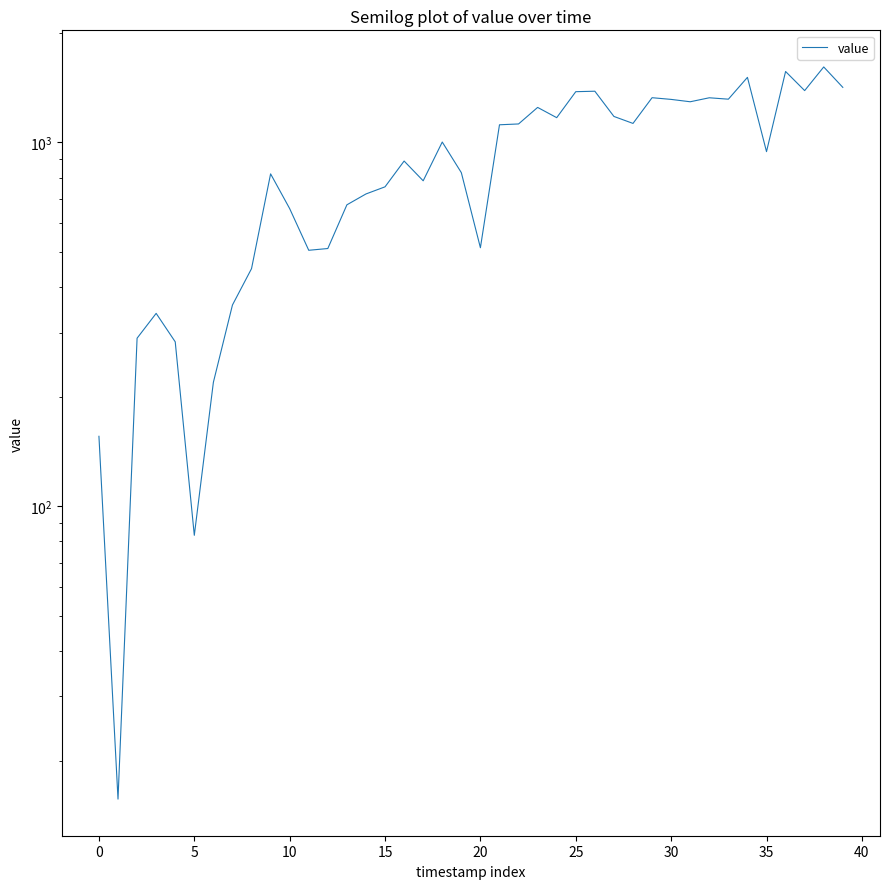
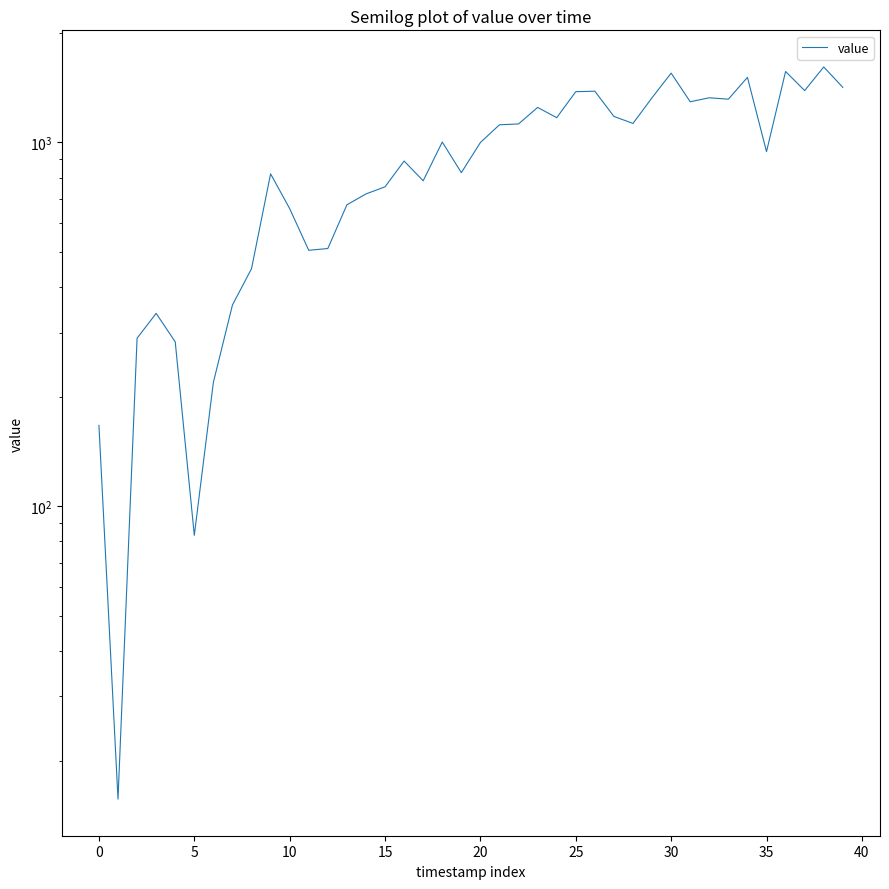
  {
-   "0": 156,
+   "0": 170,
    "5": 83,
    "10": 660,
    "15": 750,
-   "20": 510,
+   "20": 1000,
    "25": 1380,
-   "30": 1310,
+   "30": 1550,
    "35": 940
  }
